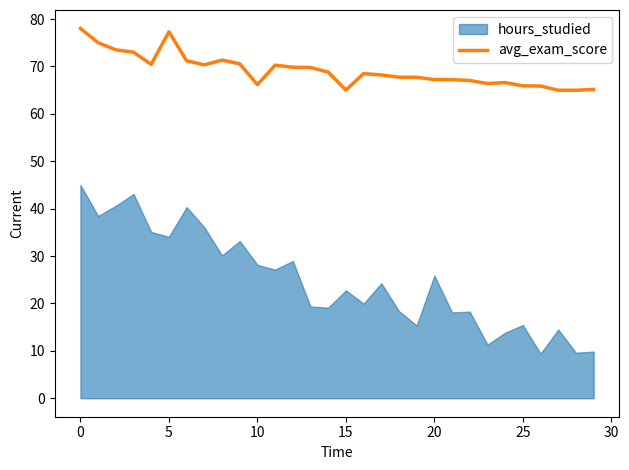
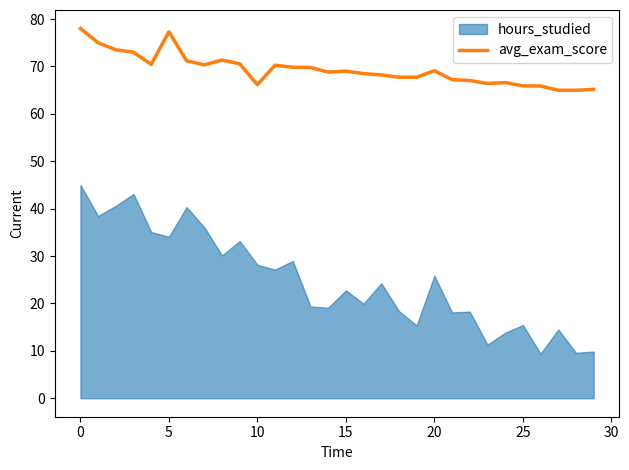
  {
    "avg_exam_score": {
      "0": 78,
      "5": 77,
      "10": 66,
-     "15": 65,
-     "20": 67,
+     "15": 69,
+     "20": 69,
      "25": 66
    },
    "hours_studied": {
      "0": 45,
      "5": 34,
      "10": 28,
      "15": 23,
      "20": 26,
      "25": 15
    }
  }
